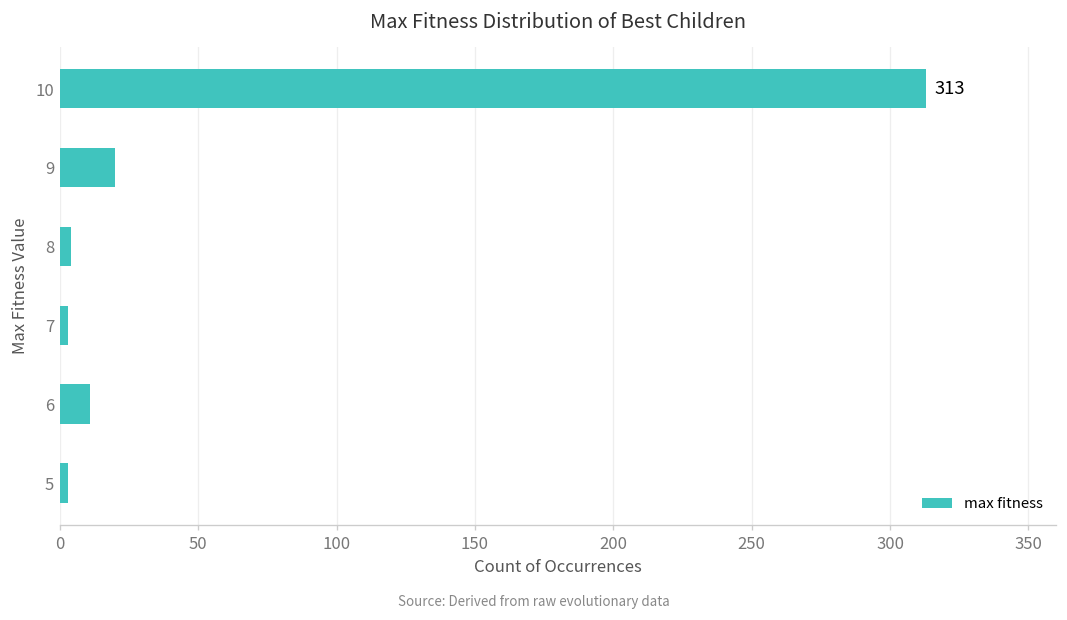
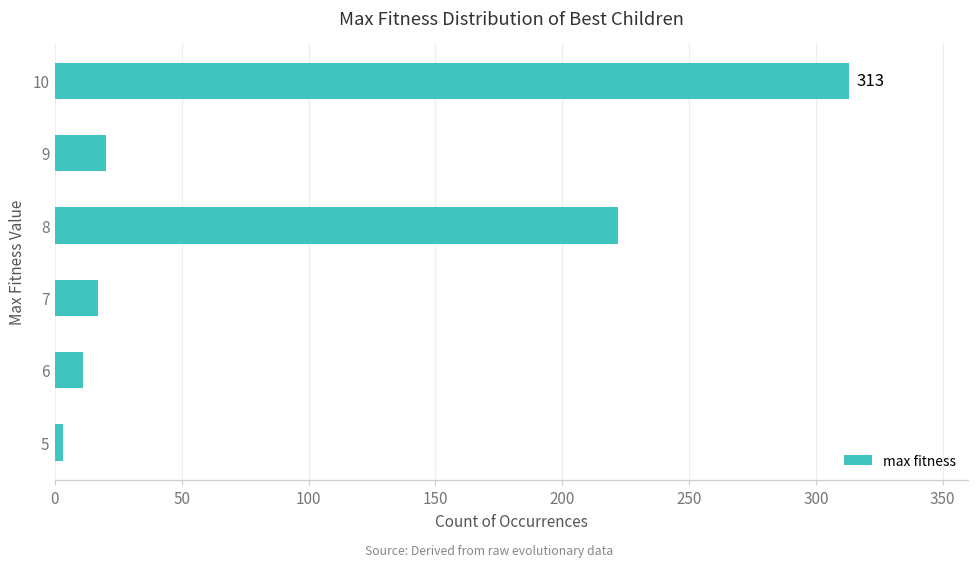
  {
    "9": 20,
-   "8": 4,
-   "7": 3,
+   "8": 222,
+   "7": 17,
    "6": 11,
    "5": 3
  }
